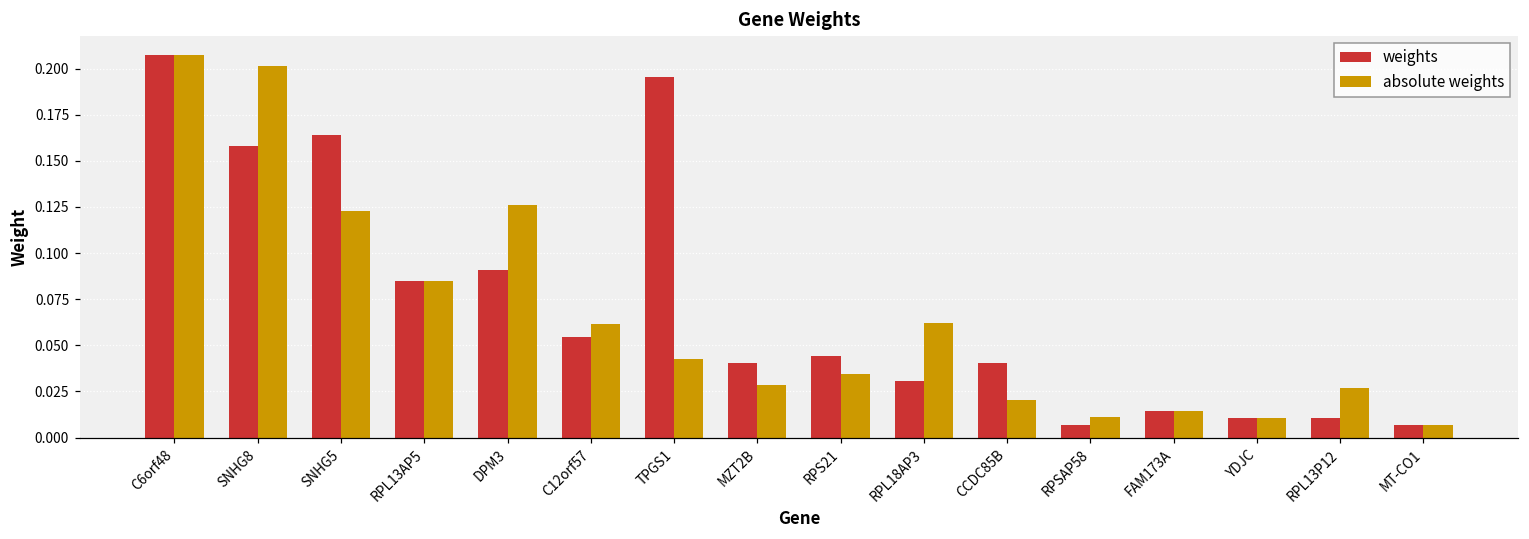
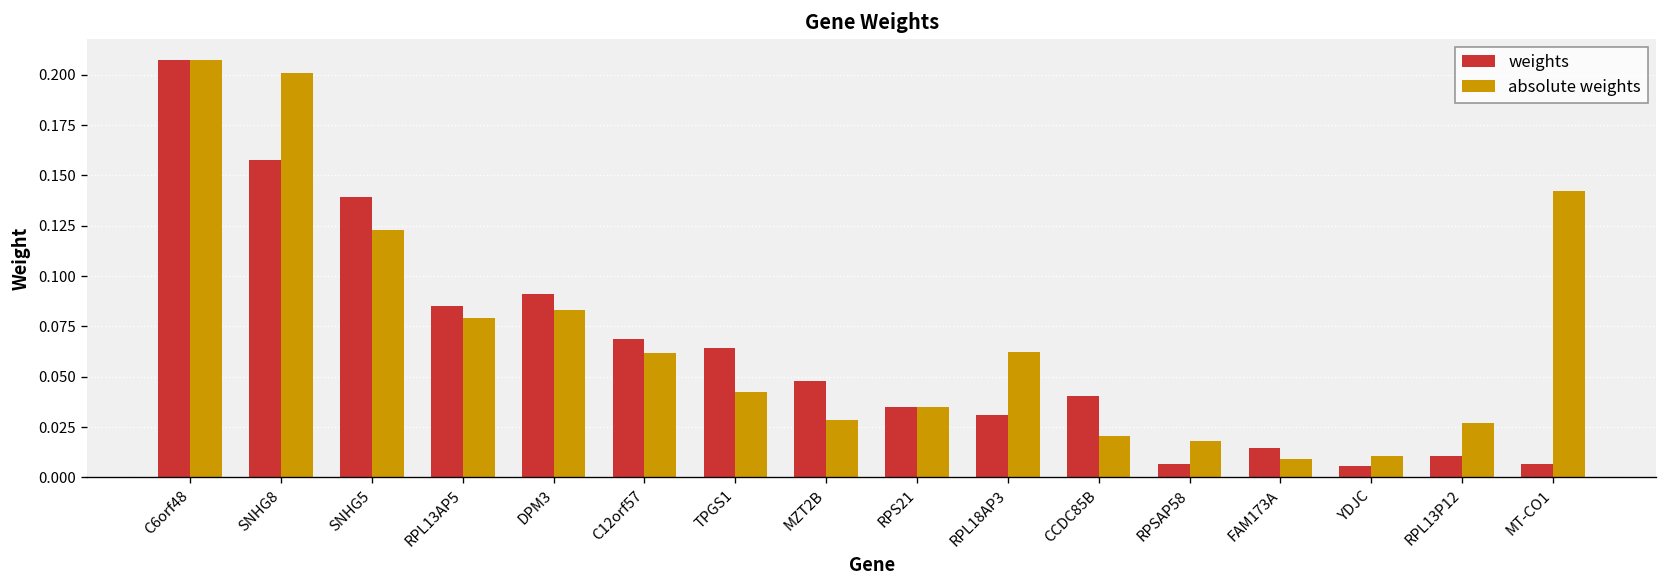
  {
    "weights": {
      "C6orf48": 0.207,
      "SNHG8": 0.158,
-     "SNHG5": 0.164,
+     "SNHG5": 0.139,
      "RPL13AP5": 0.085,
      "DPM3": 0.091,
-     "C12orf57": 0.054,
-     "TPGS1": 0.196,
-     "MZT2B": 0.040,
-     "RPS21": 0.044,
+     "C12orf57": 0.069,
+     "TPGS1": 0.064,
+     "MZT2B": 0.048,
+     "RPS21": 0.035,
      "RPL18AP3": 0.031,
      "CCDC85B": 0.041,
      "RPSAP58": 0.007,
      "FAM173A": 0.015,
-     "YDJC": 0.011,
+     "YDJC": 0.006,
      "RPL13P12": 0.011,
      "MT-CO1": 0.007
    },
    "absolute weights": {
      "C6orf48": 0.207,
      "SNHG8": 0.201,
      "SNHG5": 0.123,
-     "RPL13AP5": 0.085,
-     "DPM3": 0.126,
+     "RPL13AP5": 0.079,
+     "DPM3": 0.083,
      "C12orf57": 0.062,
      "TPGS1": 0.043,
      "MZT2B": 0.028,
      "RPS21": 0.035,
      "RPL18AP3": 0.062,
      "CCDC85B": 0.020,
-     "RPSAP58": 0.011,
-     "FAM173A": 0.015,
+     "RPSAP58": 0.018,
+     "FAM173A": 0.009,
      "YDJC": 0.011,
      "RPL13P12": 0.027,
-     "MT-CO1": 0.007
+     "MT-CO1": 0.142
    }
  }
